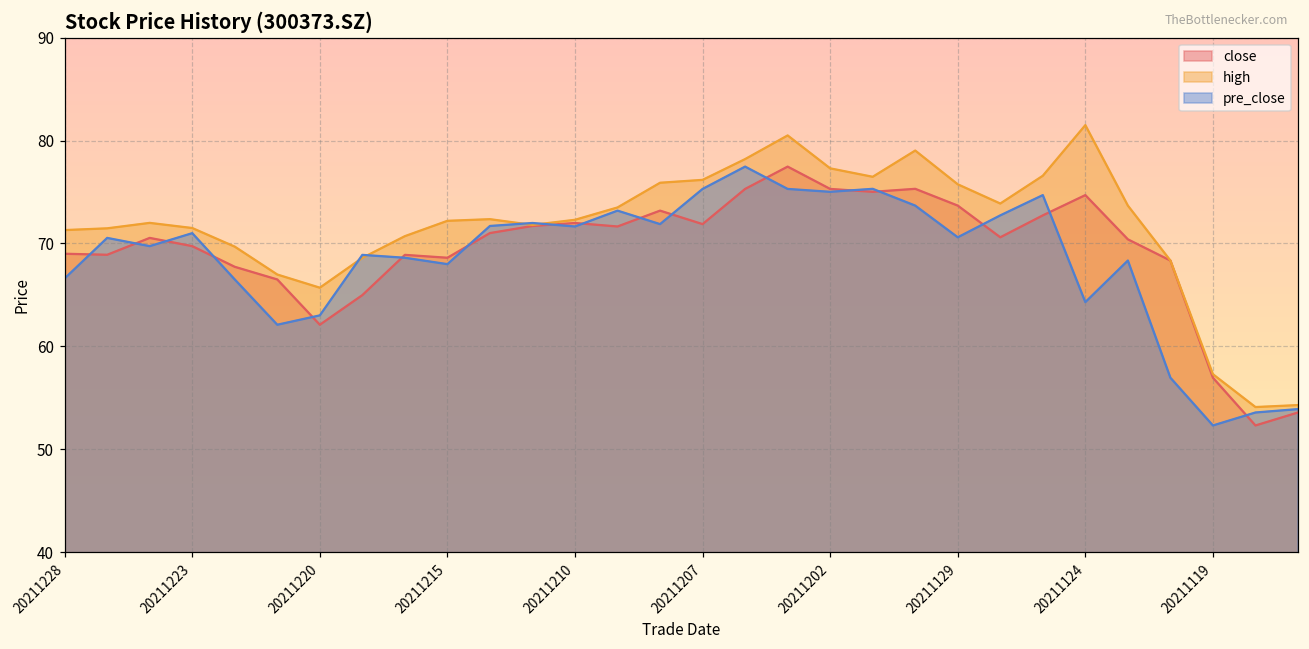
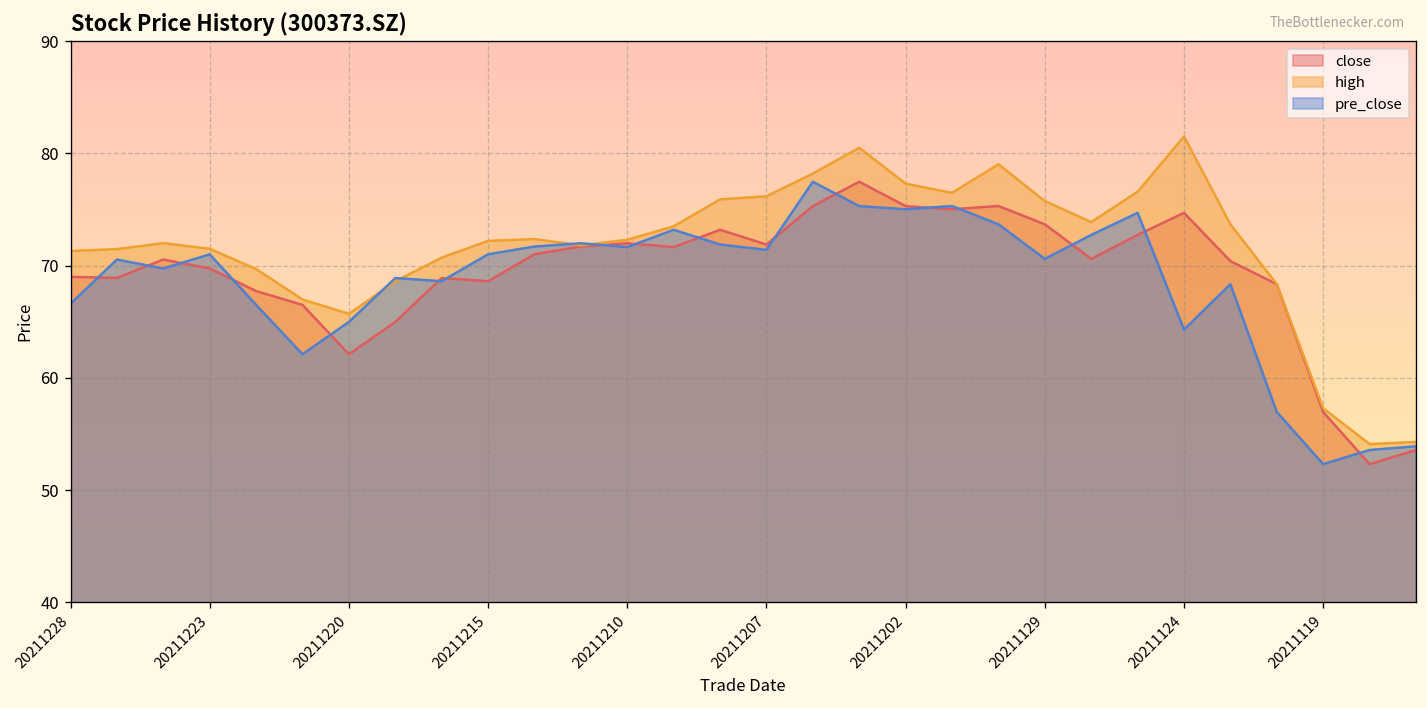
  {
    "pre_close": {
      "20211228": 67,
      "20211223": 71,
-     "20211220": 63,
-     "20211215": 68,
+     "20211220": 65,
+     "20211215": 71,
      "20211210": 72,
-     "20211207": 75,
+     "20211207": 71,
      "20211202": 75,
      "20211129": 71,
      "20211124": 64,
      "20211119": 52
    }
  }
